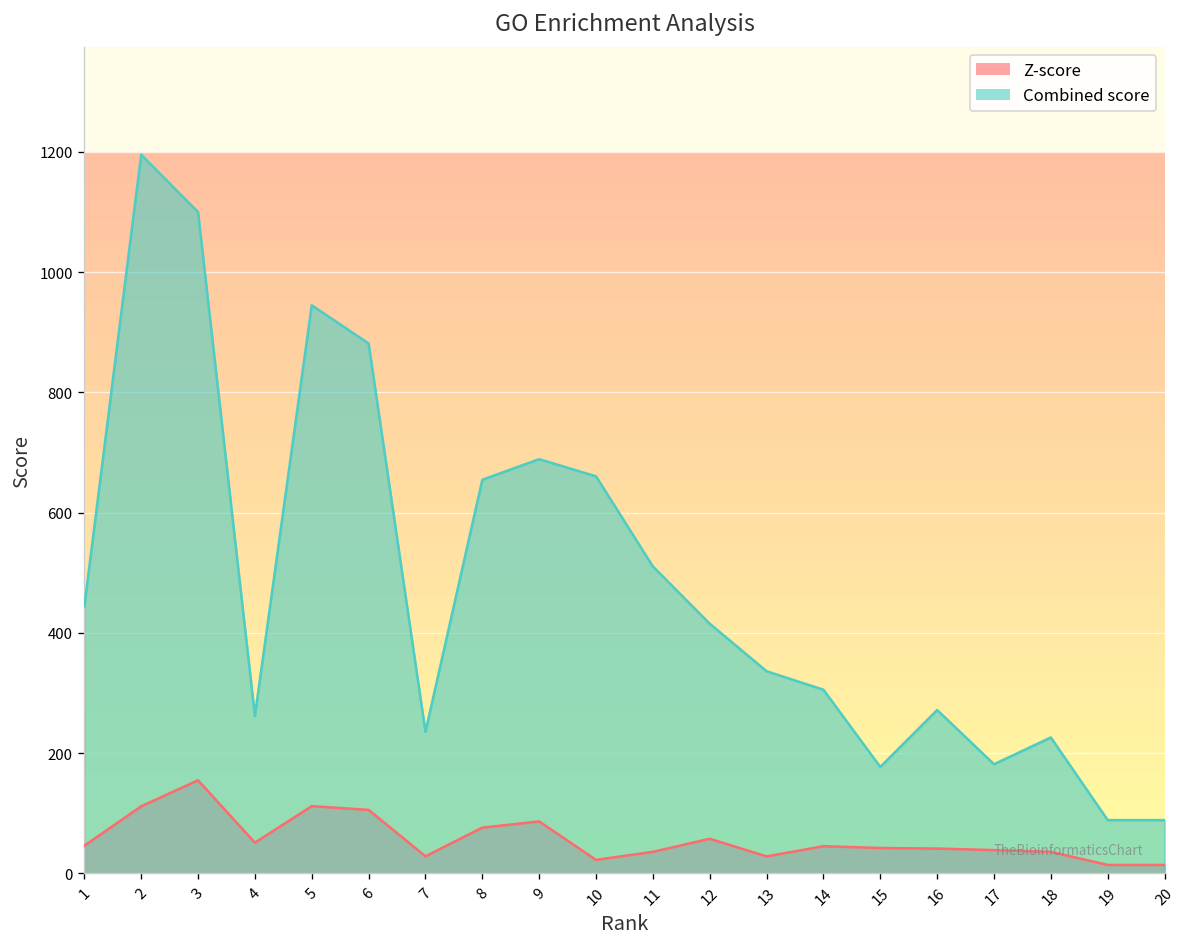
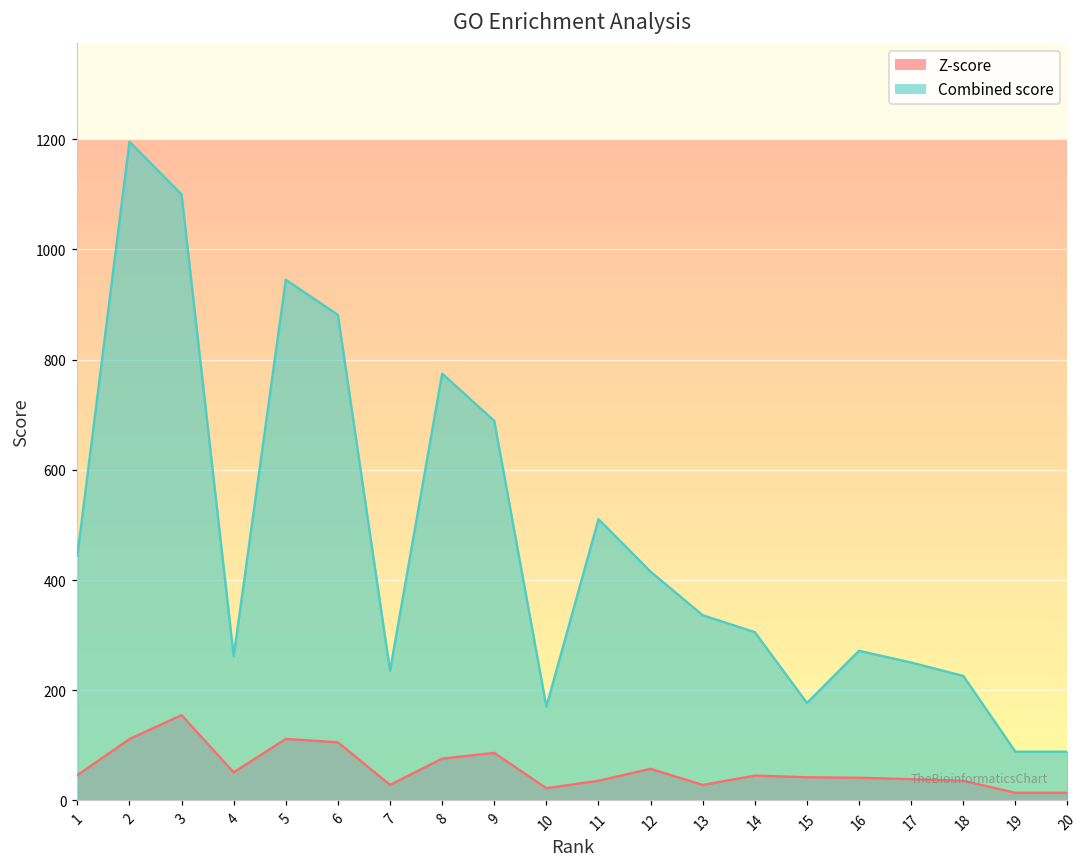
  {
    "Z-score": {
      "1": 50,
      "2": 110,
      "3": 150,
      "4": 50,
      "5": 110,
      "6": 110,
      "7": 30,
      "8": 80,
      "9": 90,
      "10": 20,
      "11": 40,
      "12": 60,
      "13": 30,
      "14": 50,
      "15": 40,
      "16": 40,
      "17": 40,
      "18": 40,
      "19": 10,
      "20": 10
    },
    "Combined score": {
      "1": 440,
      "2": 1200,
      "3": 1100,
      "4": 260,
      "5": 940,
      "6": 880,
      "7": 240,
-     "8": 650,
+     "8": 770,
      "9": 690,
-     "10": 660,
+     "10": 170,
      "11": 510,
      "12": 420,
      "13": 340,
      "14": 310,
      "15": 180,
      "16": 270,
-     "17": 180,
+     "17": 250,
      "18": 230,
      "19": 90,
      "20": 90
    }
  }
